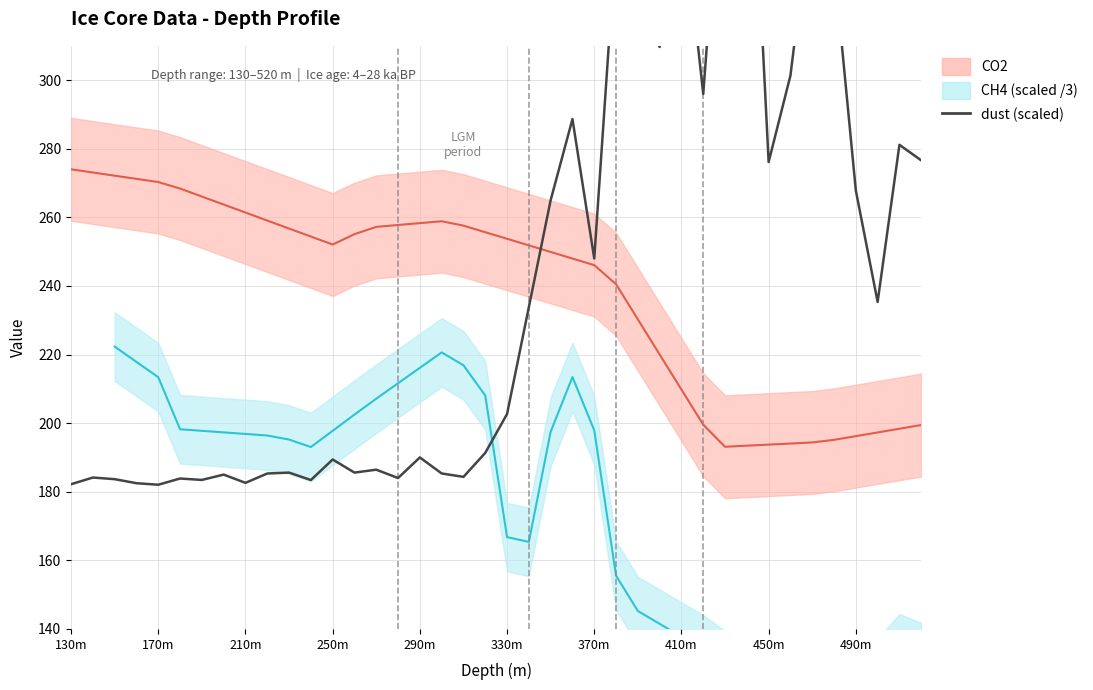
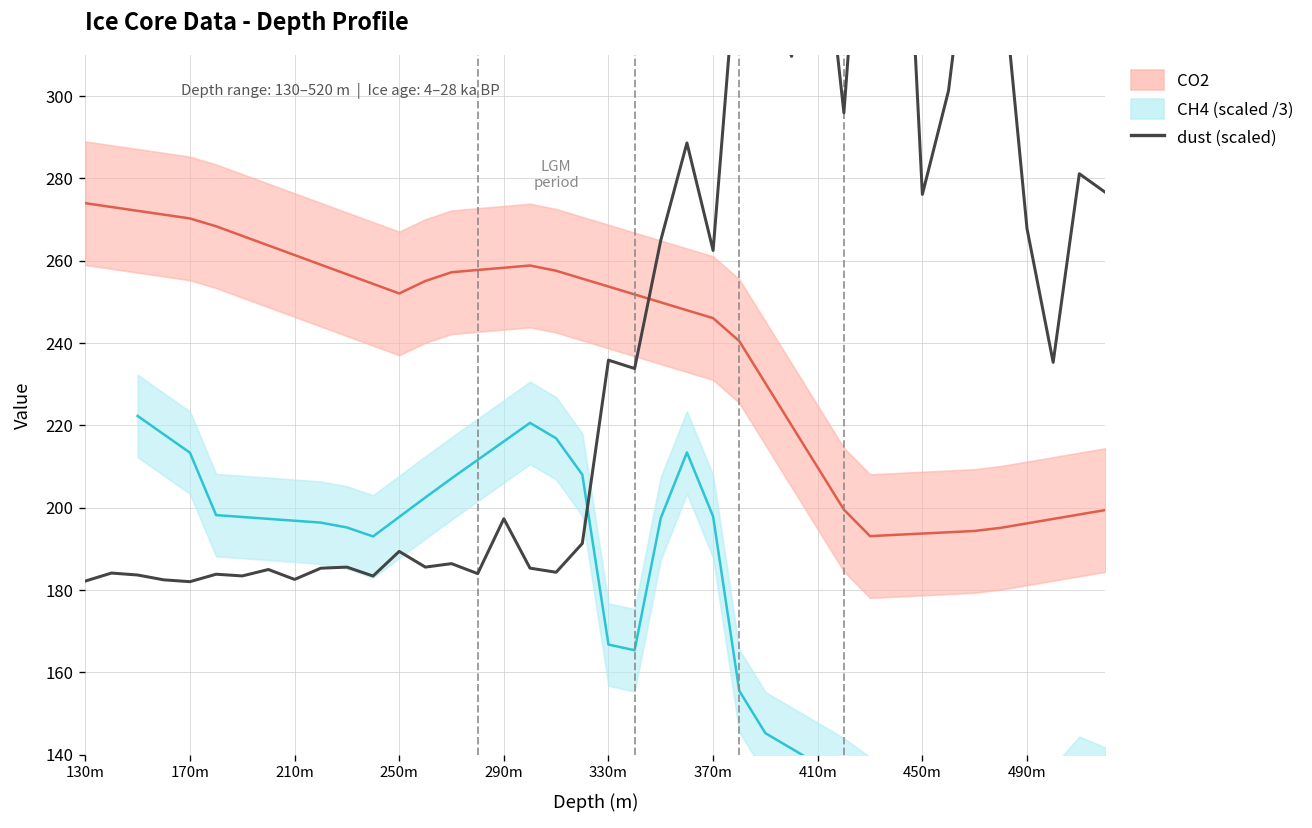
  {
    "dust (scaled)": {
      "130m": 182,
      "170m": 182,
      "210m": 183,
      "250m": 189,
-     "290m": 190,
-     "330m": 203,
-     "370m": 248,
+     "290m": 197,
+     "330m": 236,
+     "370m": 263,
      "450m": 276,
      "490m": 268
    }
  }
